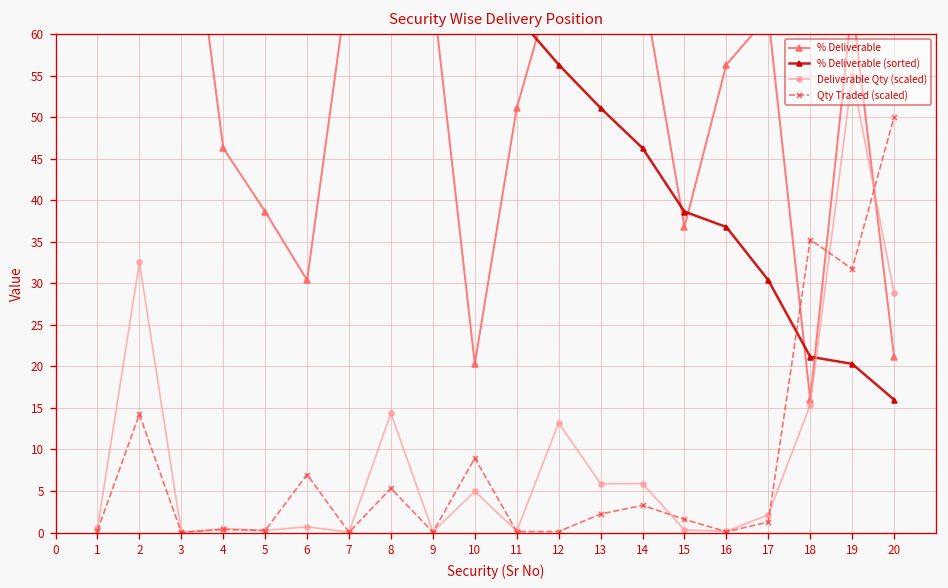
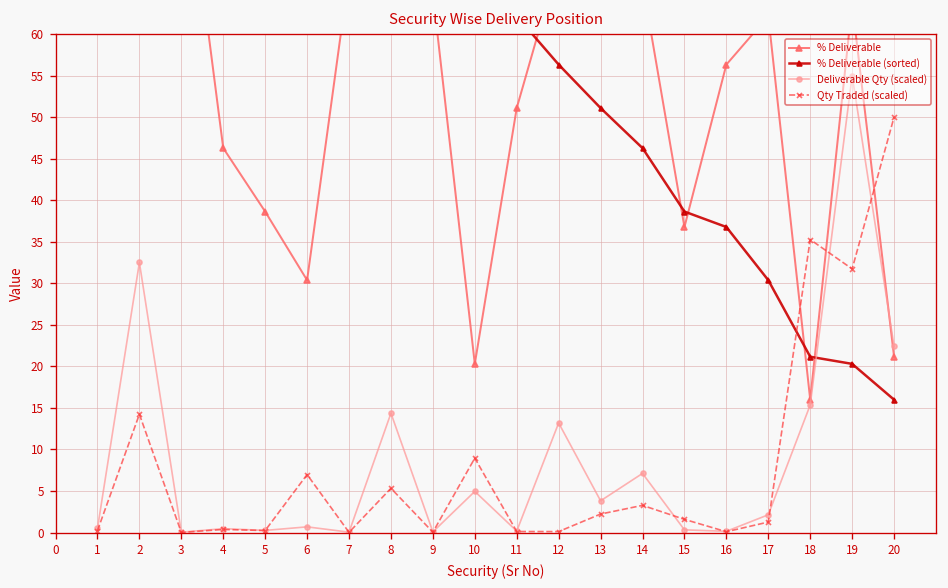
  {
    "% Deliverable (sorted)": {
      "12": 56,
      "13": 51,
      "14": 46,
      "15": 39,
      "16": 37,
      "17": 30,
      "18": 21,
      "19": 20,
      "20": 16
    },
    "Deliverable Qty (scaled)": {
      "2": 33,
      "6": 1,
      "8": 14,
      "10": 5,
      "12": 13,
-     "13": 6,
-     "14": 6,
+     "13": 4,
+     "14": 7,
      "15": 0,
      "17": 2,
      "18": 15,
-     "20": 29
+     "20": 22
    }
  }
